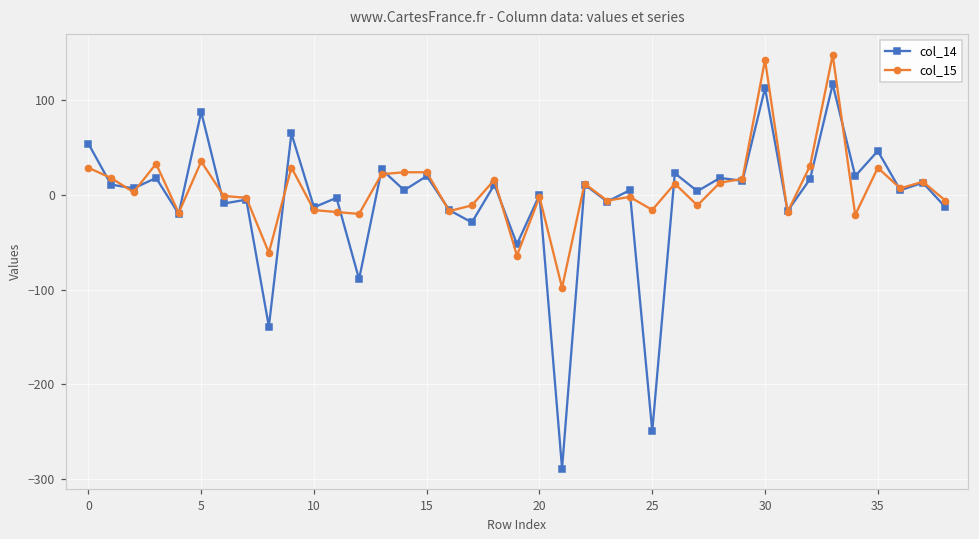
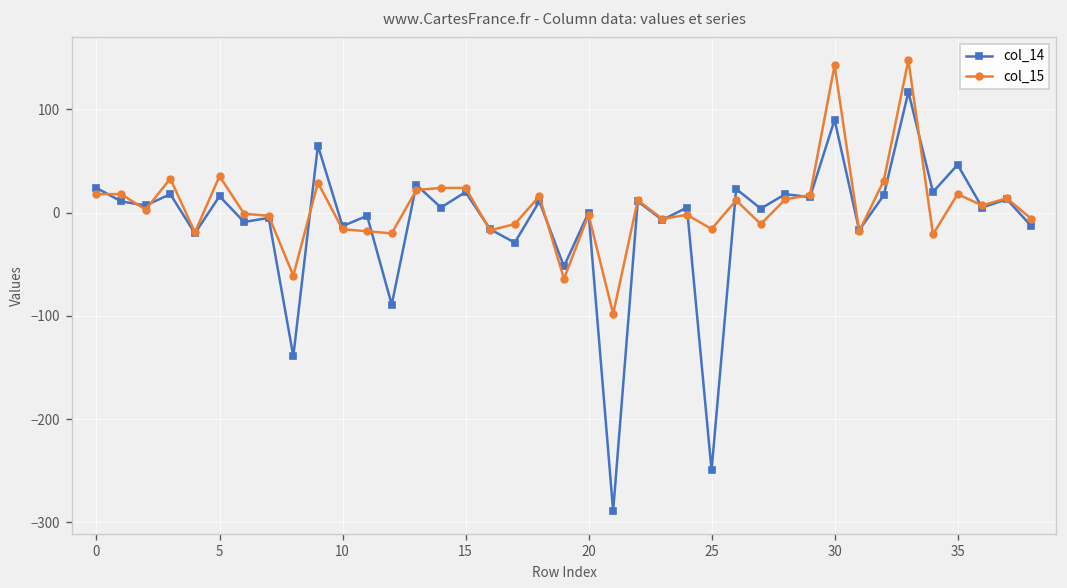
  {
    "col_14": {
-     "0": 50,
-     "5": 90,
+     "0": 20,
+     "5": 20,
      "10": -10,
      "15": 20,
      "25": -250,
-     "30": 110,
+     "30": 90,
      "35": 50
    },
    "col_15": {
-     "0": 30,
+     "0": 20,
      "5": 40,
      "10": -20,
      "15": 20,
      "25": -20,
      "30": 140,
-     "35": 30
+     "35": 20
    }
  }
